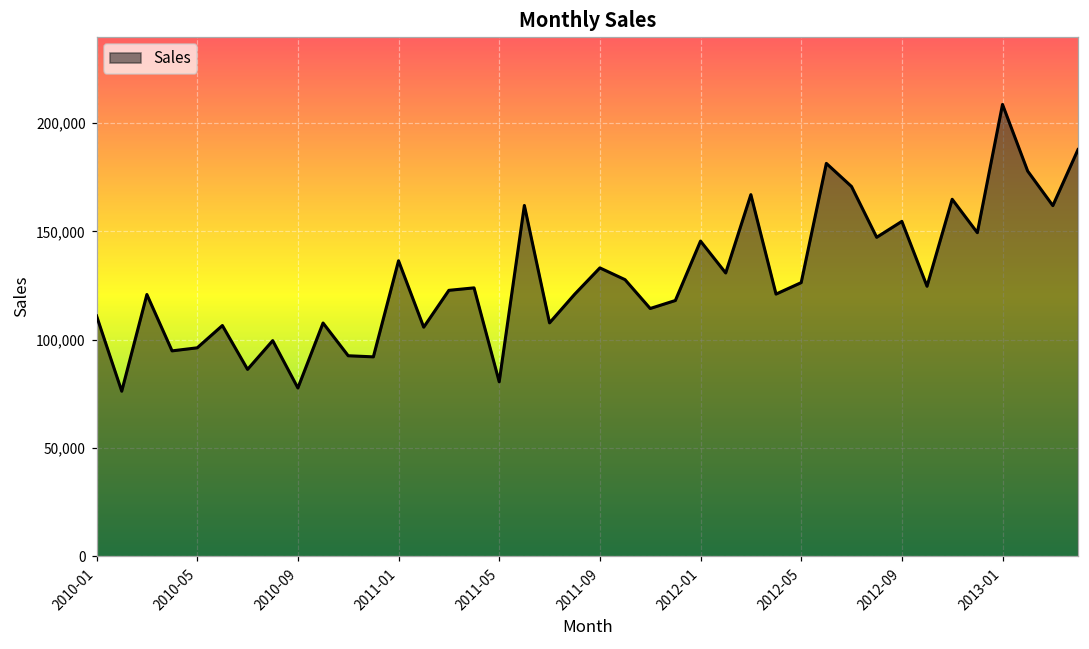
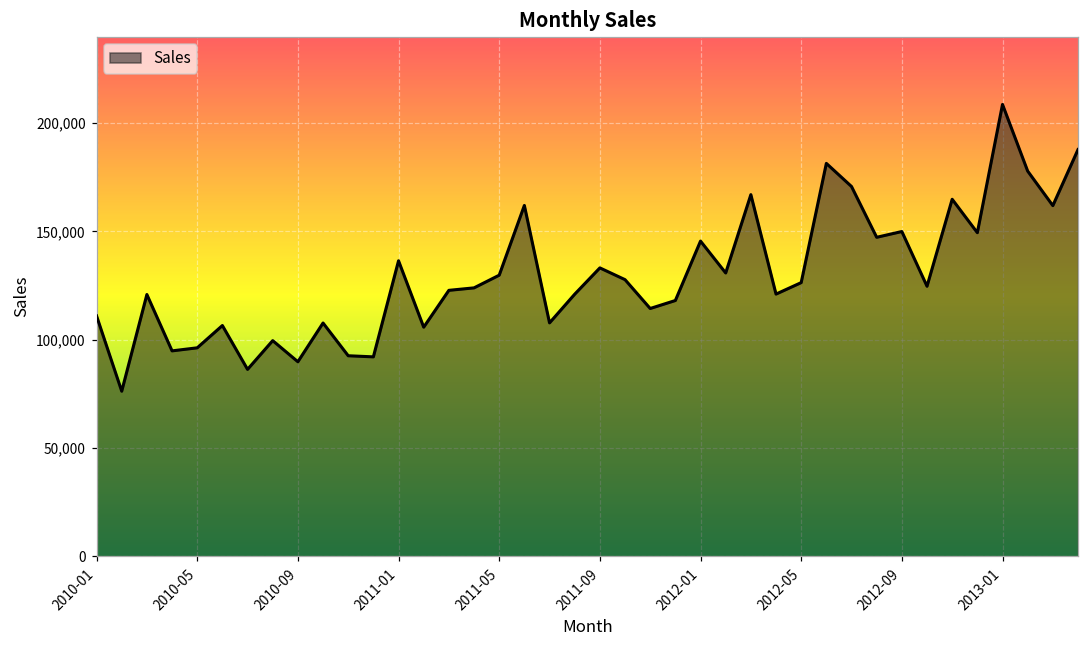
  {
    "2010-01": "111,000",
    "2010-05": "96,000",
-   "2010-09": "78,000",
+   "2010-09": "90,000",
    "2011-01": "136,000",
-   "2011-05": "81,000",
+   "2011-05": "130,000",
    "2011-09": "133,000",
    "2012-01": "146,000",
    "2012-05": "126,000",
-   "2012-09": "155,000",
+   "2012-09": "150,000",
    "2013-01": "209,000"
  }
